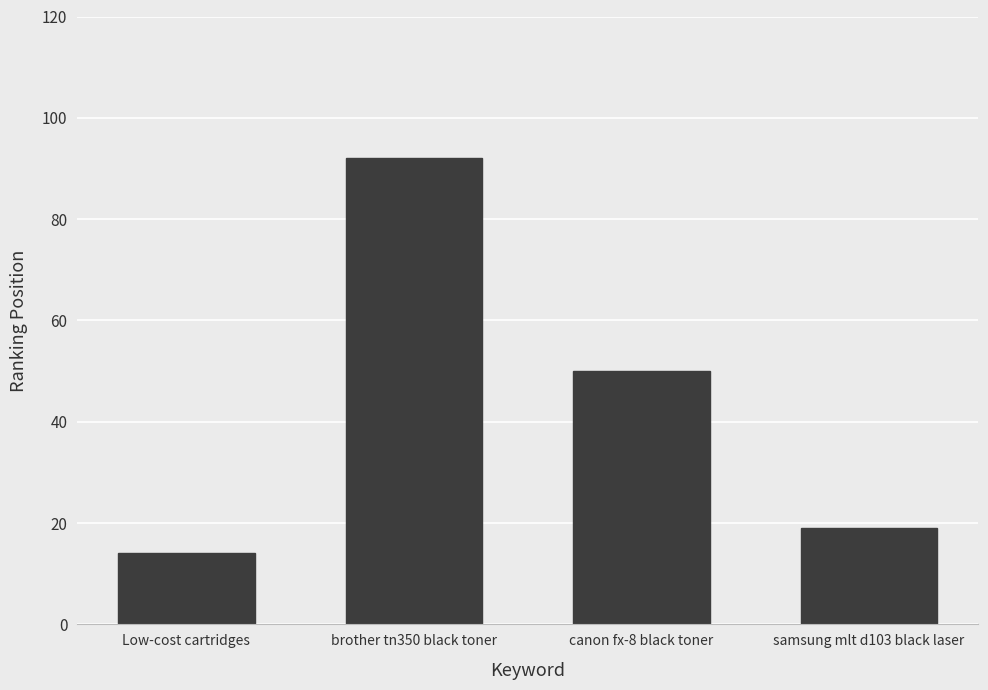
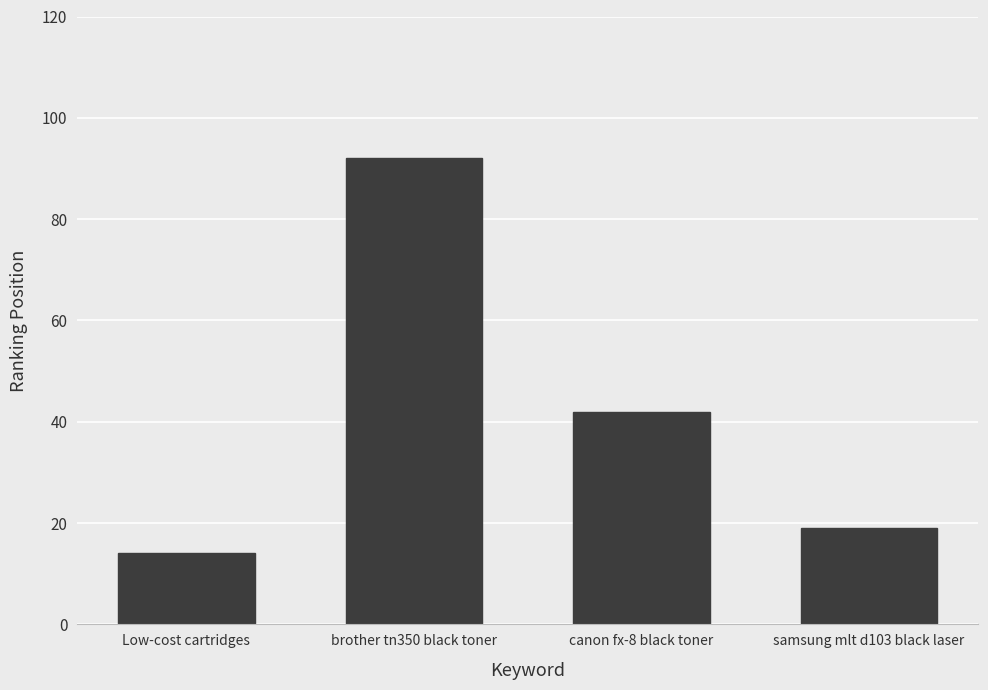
  {
    "Low-cost cartridges": 14,
    "brother tn350 black toner": 92,
-   "canon fx-8 black toner": 50,
+   "canon fx-8 black toner": 42,
    "samsung mlt d103 black laser": 19
  }
